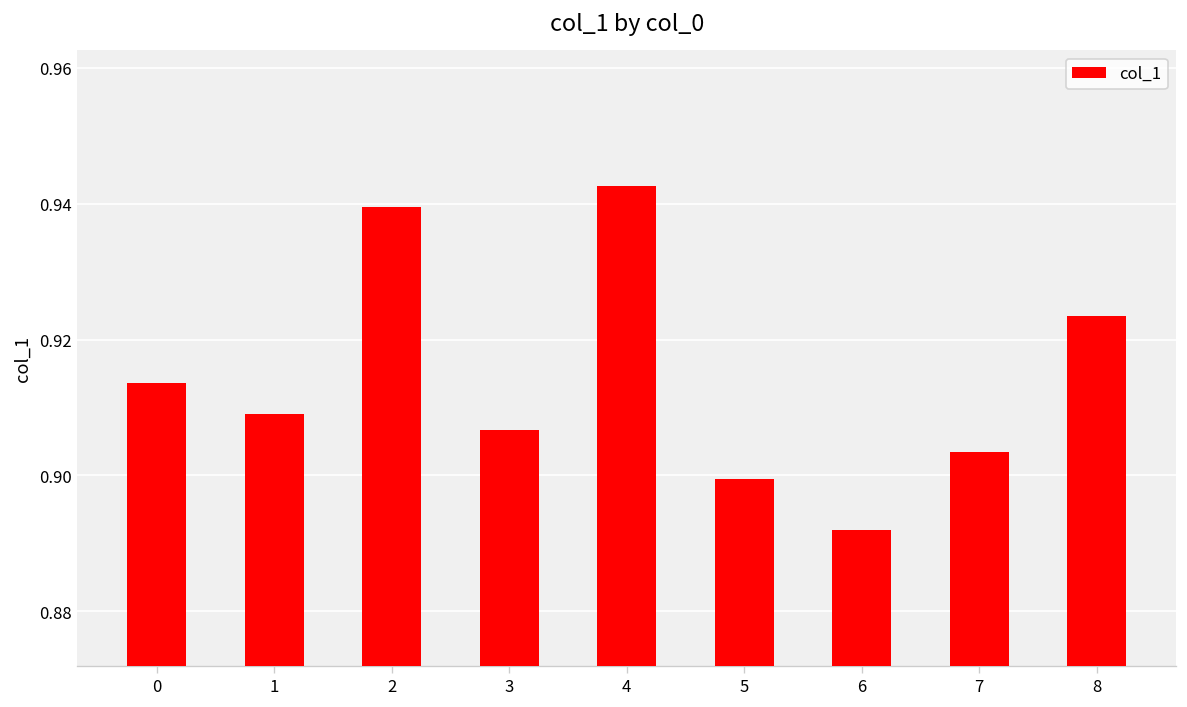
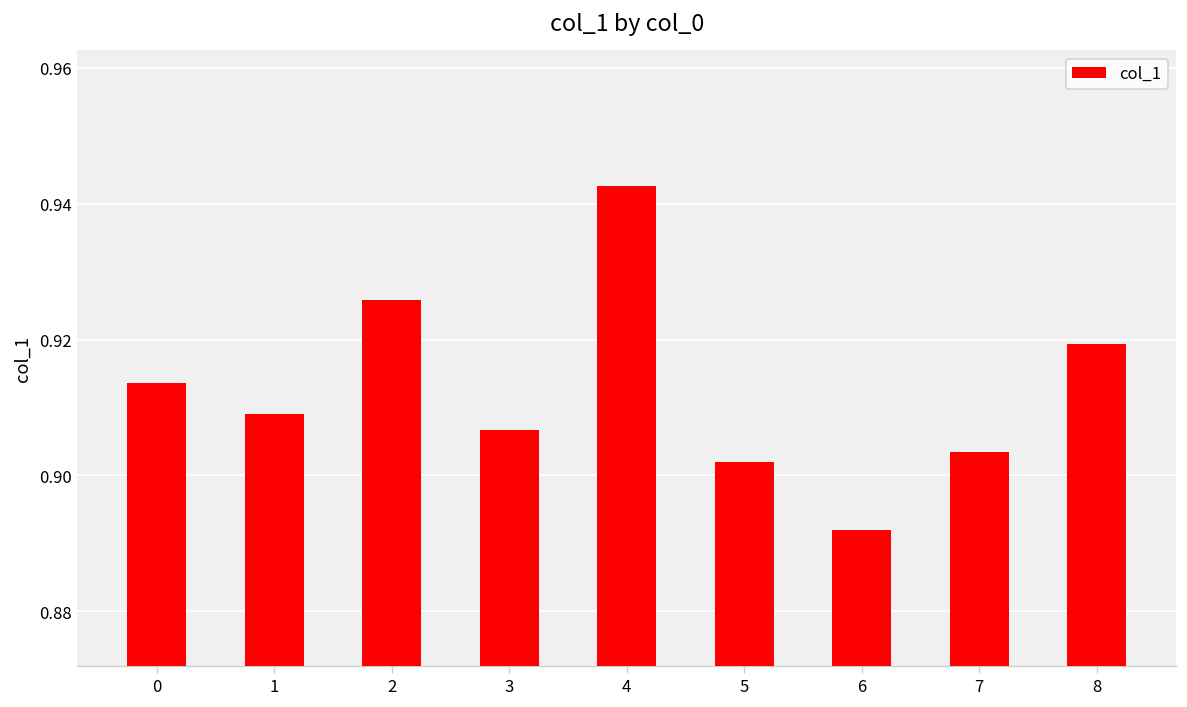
  {
    "0": 0.914,
    "1": 0.909,
-   "2": 0.940,
+   "2": 0.926,
    "3": 0.907,
    "4": 0.943,
-   "5": 0.900,
+   "5": 0.902,
    "6": 0.892,
    "7": 0.903,
-   "8": 0.923
+   "8": 0.919
  }
